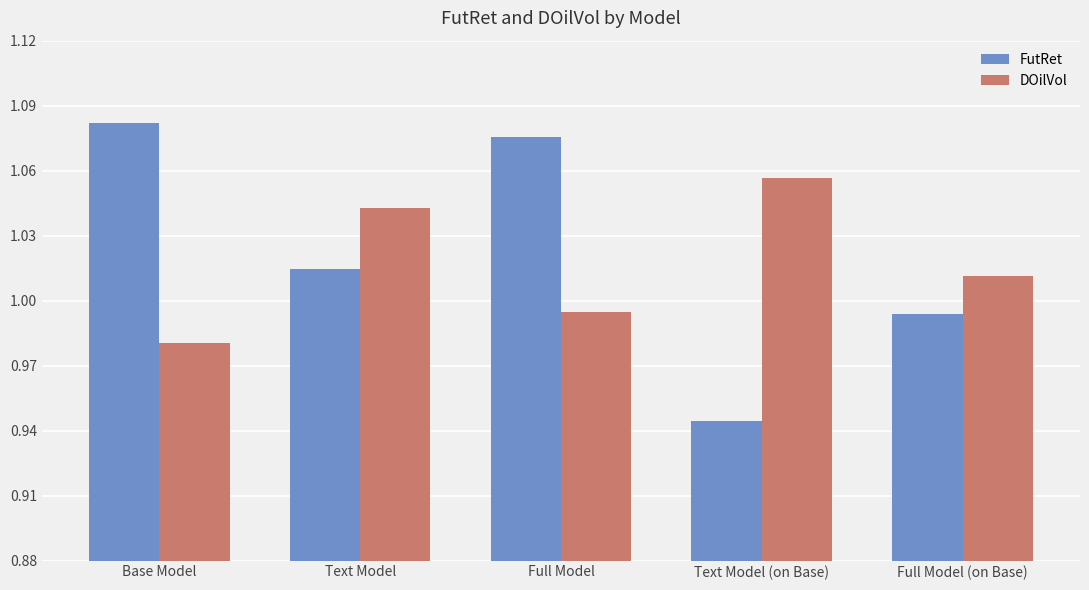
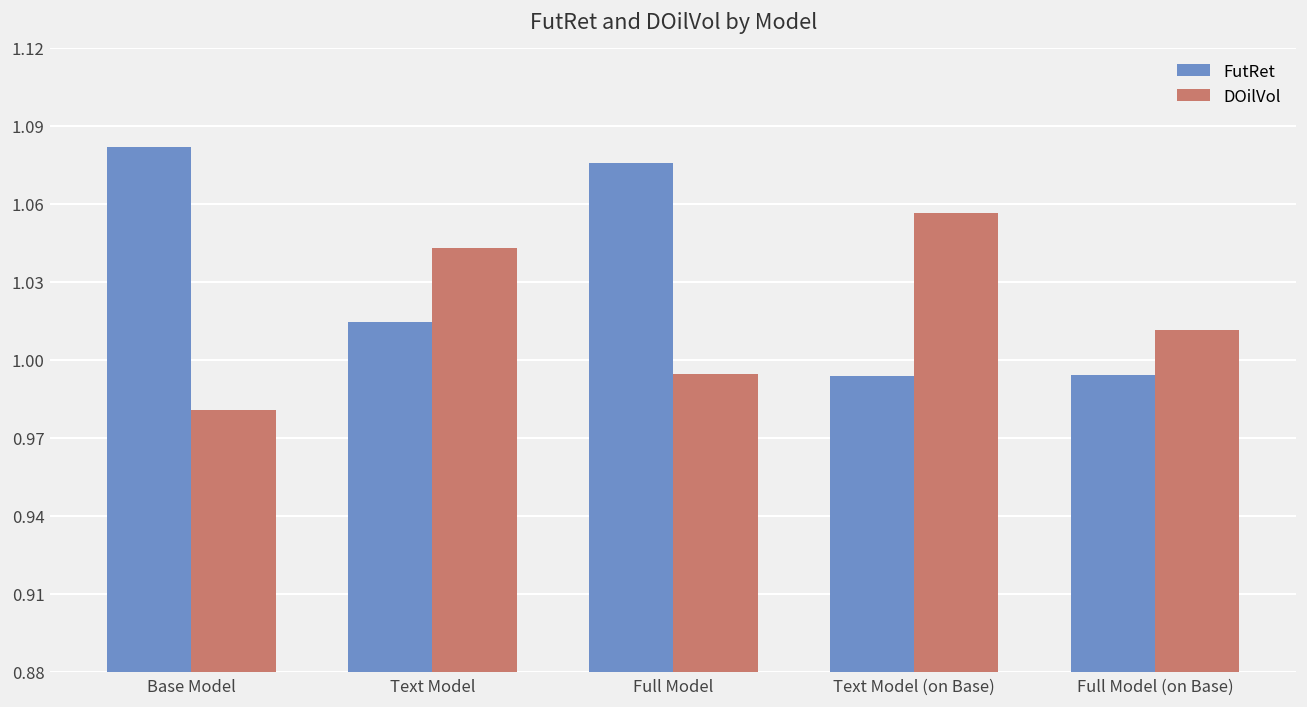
  {
    "FutRet": {
      "Base Model": 1.082,
      "Text Model": 1.015,
      "Full Model": 1.076,
-     "Text Model (on Base)": 0.945,
+     "Text Model (on Base)": 0.994,
      "Full Model (on Base)": 0.994
    },
    "DOilVol": {
      "Base Model": 0.981,
      "Text Model": 1.043,
      "Full Model": 0.995,
      "Text Model (on Base)": 1.056,
      "Full Model (on Base)": 1.011
    }
  }
